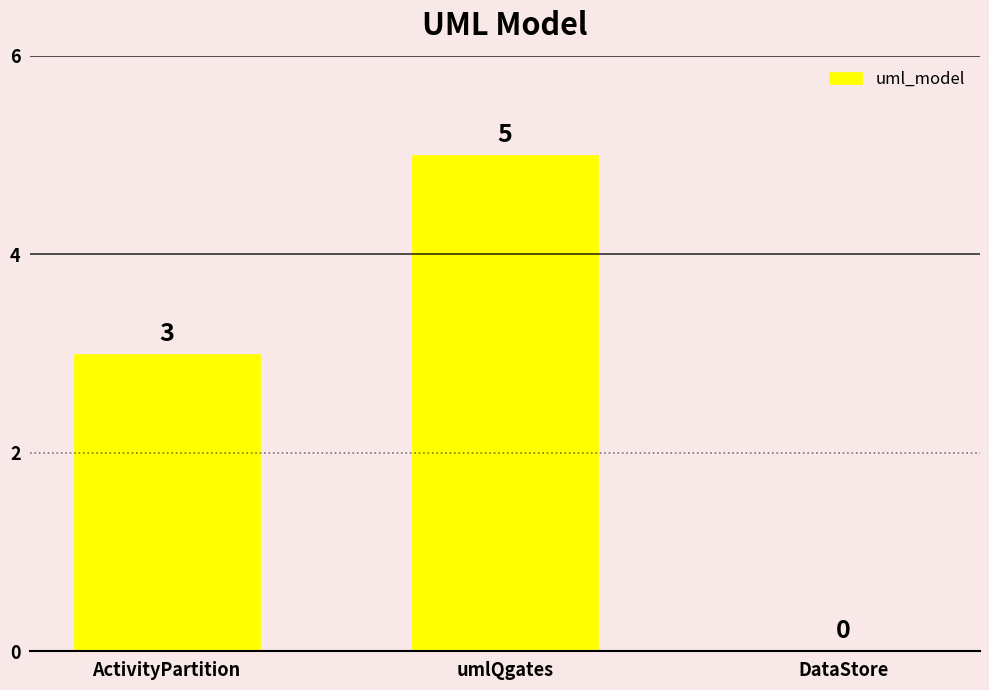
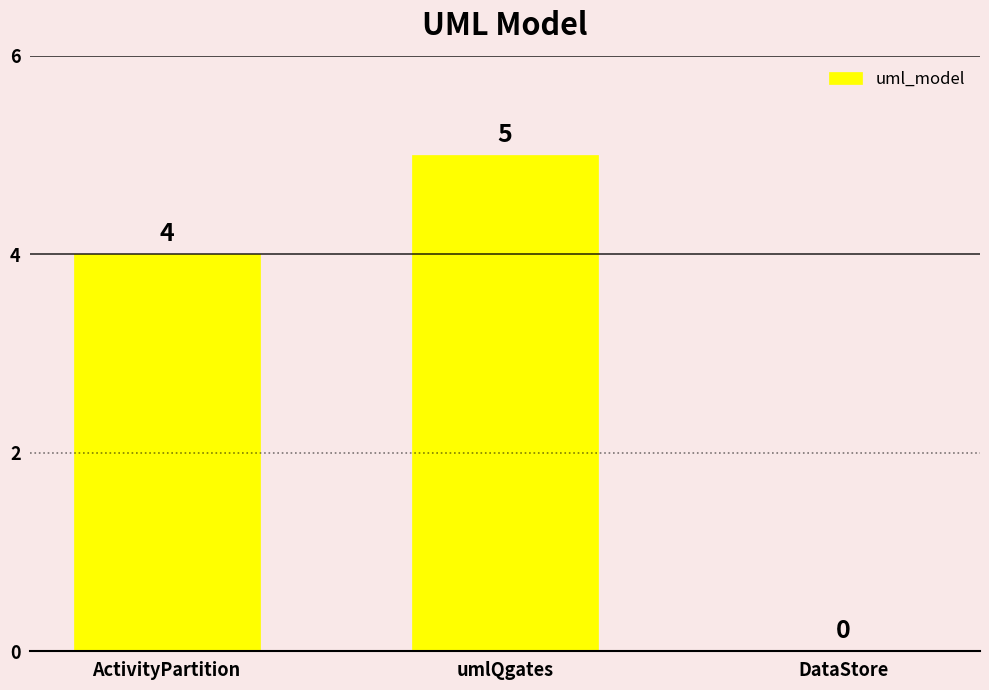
  {
-   "ActivityPartition": 3,
+   "ActivityPartition": 4,
    "umlQgates": 5,
    "DataStore": 0
  }
